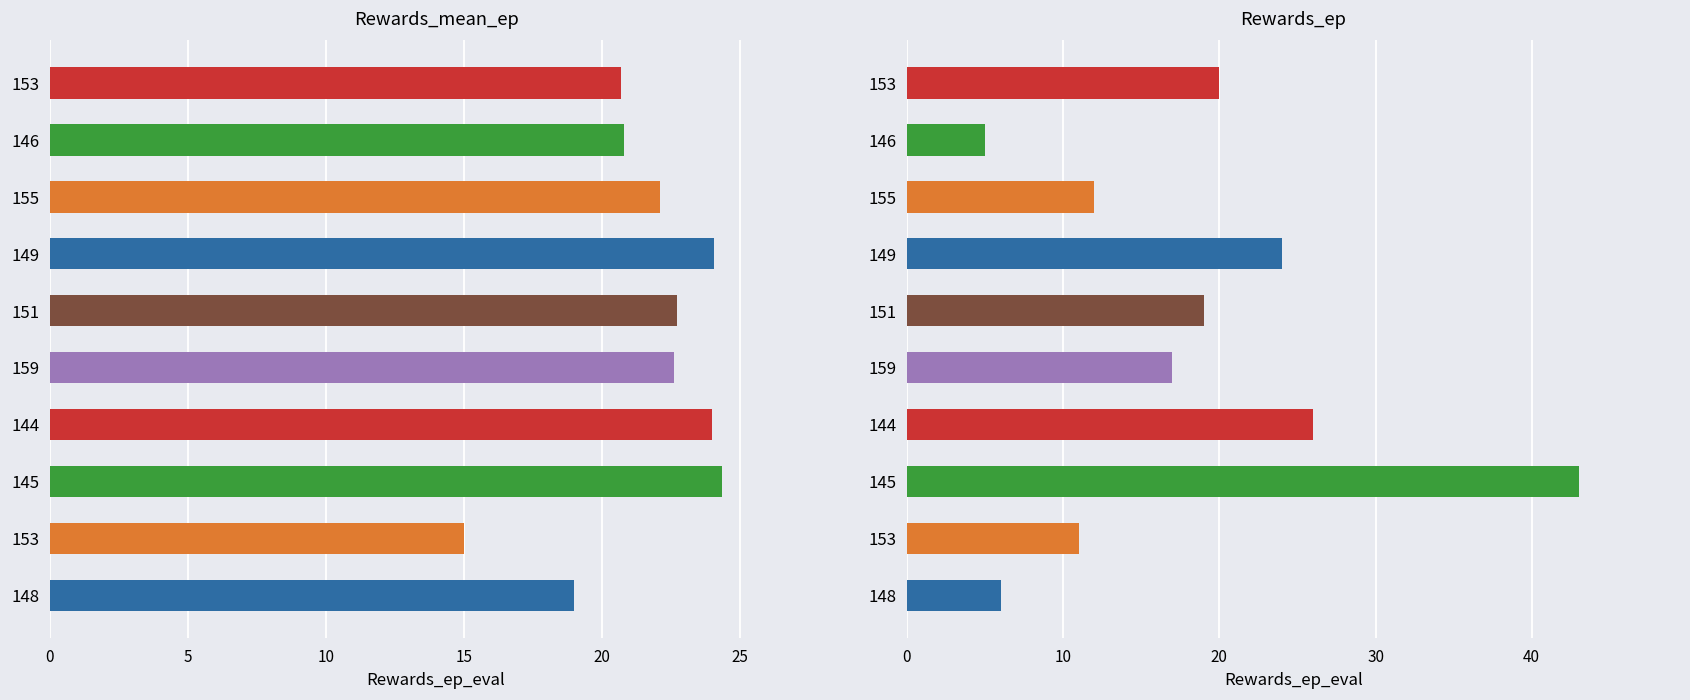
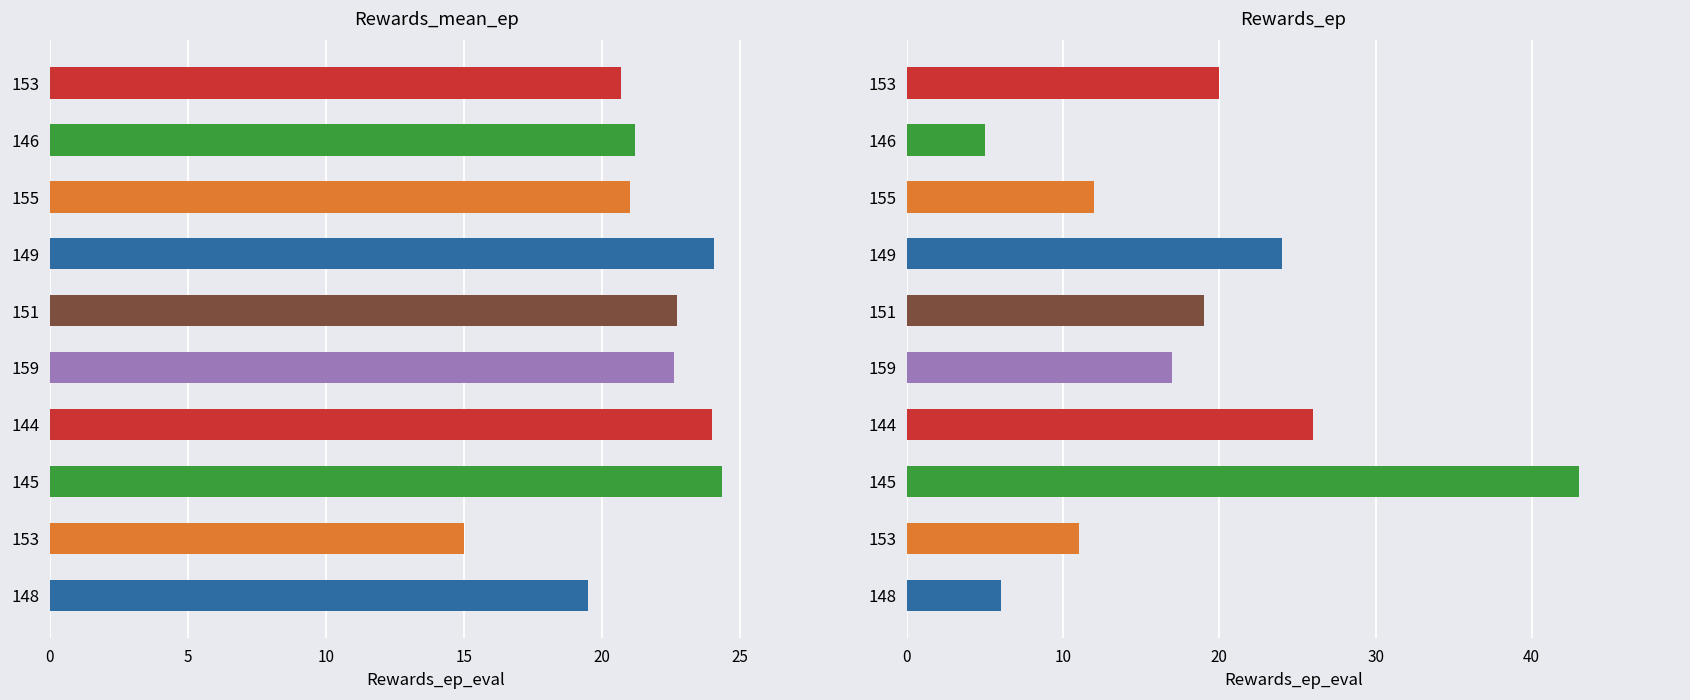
  {
    "Rewards_mean_ep": {
-     "146": 20.8,
-     "155": 22.1,
+     "146": 21.2,
+     "155": 21.0,
      "149": 24.0,
      "151": 22.7,
      "159": 22.6,
      "144": 24.0,
      "145": 24.3,
-     "148": 19.0
+     "148": 19.5
    },
    "Rewards_ep": {
      "146": 5.0,
      "155": 12.0,
      "149": 24.0,
      "151": 19.0,
      "159": 17.0,
      "144": 26.0,
      "145": 43.0,
      "148": 6.0
    }
  }
